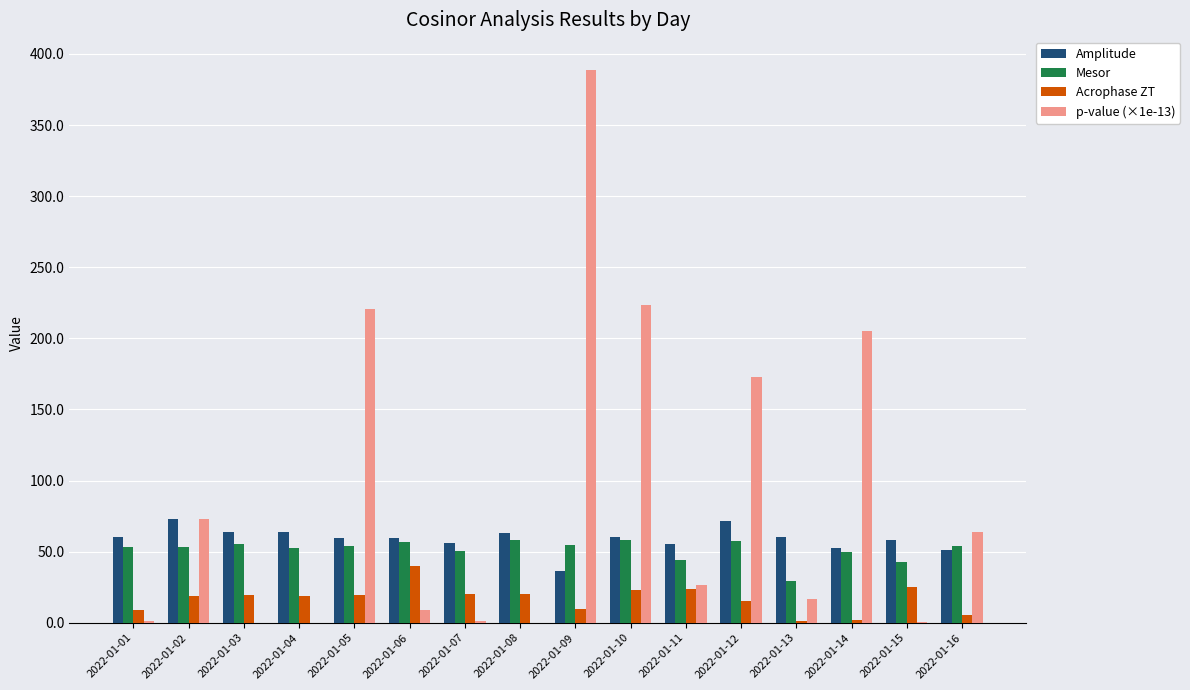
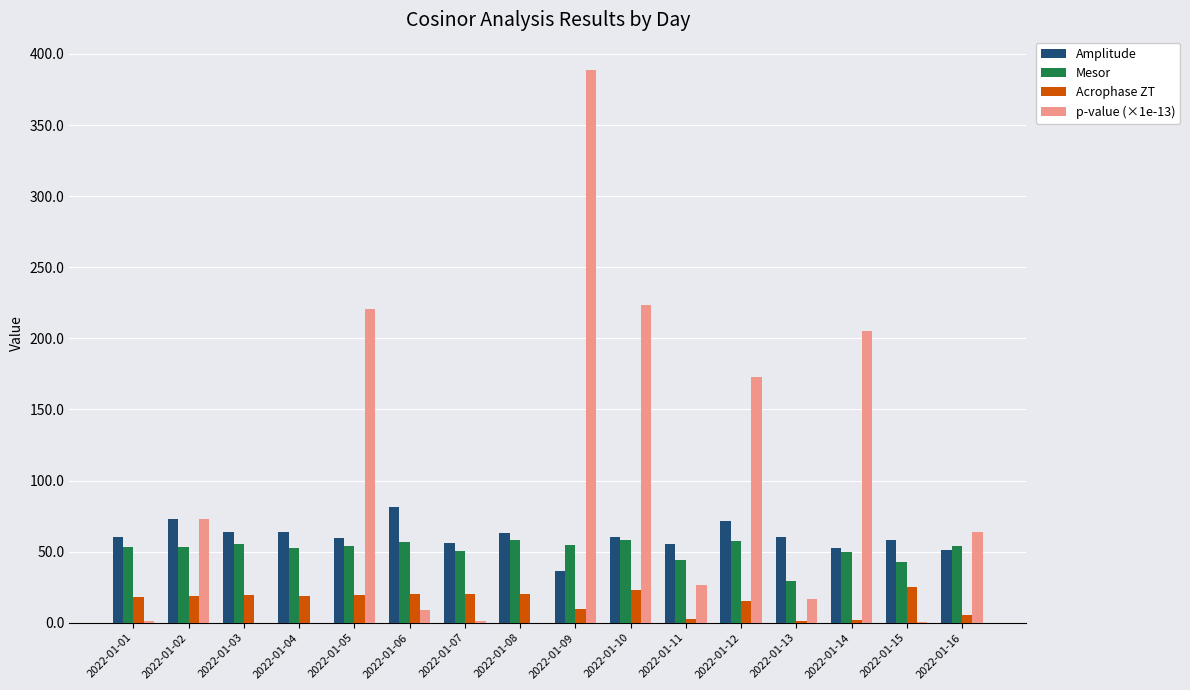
  {
    "Amplitude": {
      "2022-01-01": 61,
      "2022-01-02": 73,
      "2022-01-03": 64,
      "2022-01-04": 64,
      "2022-01-05": 60,
-     "2022-01-06": 60,
+     "2022-01-06": 81,
      "2022-01-07": 56,
      "2022-01-08": 63,
      "2022-01-09": 36,
      "2022-01-10": 60,
      "2022-01-11": 56,
      "2022-01-12": 72,
      "2022-01-13": 60,
      "2022-01-14": 52,
      "2022-01-15": 58,
      "2022-01-16": 51
    },
    "Mesor": {
      "2022-01-01": 53,
      "2022-01-02": 53,
      "2022-01-03": 56,
      "2022-01-04": 53,
      "2022-01-05": 54,
      "2022-01-06": 57,
      "2022-01-07": 50,
      "2022-01-08": 58,
      "2022-01-09": 55,
      "2022-01-10": 58,
      "2022-01-11": 44,
      "2022-01-12": 57,
      "2022-01-13": 30,
      "2022-01-14": 50,
      "2022-01-15": 43,
      "2022-01-16": 54
    },
    "Acrophase ZT": {
-     "2022-01-01": 9,
+     "2022-01-01": 18,
      "2022-01-02": 19,
      "2022-01-03": 19,
      "2022-01-04": 19,
      "2022-01-05": 20,
-     "2022-01-06": 40,
+     "2022-01-06": 20,
      "2022-01-07": 20,
      "2022-01-08": 20,
      "2022-01-09": 10,
      "2022-01-10": 23,
-     "2022-01-11": 24,
+     "2022-01-11": 3,
      "2022-01-12": 15,
      "2022-01-14": 2,
      "2022-01-15": 25,
      "2022-01-16": 5
    },
    "p-value (×1e-13)": {
      "2022-01-02": 73,
      "2022-01-05": 221,
      "2022-01-06": 9,
      "2022-01-09": 389,
      "2022-01-10": 224,
      "2022-01-11": 27,
      "2022-01-12": 173,
      "2022-01-13": 17,
      "2022-01-14": 205,
      "2022-01-16": 64
    }
  }
